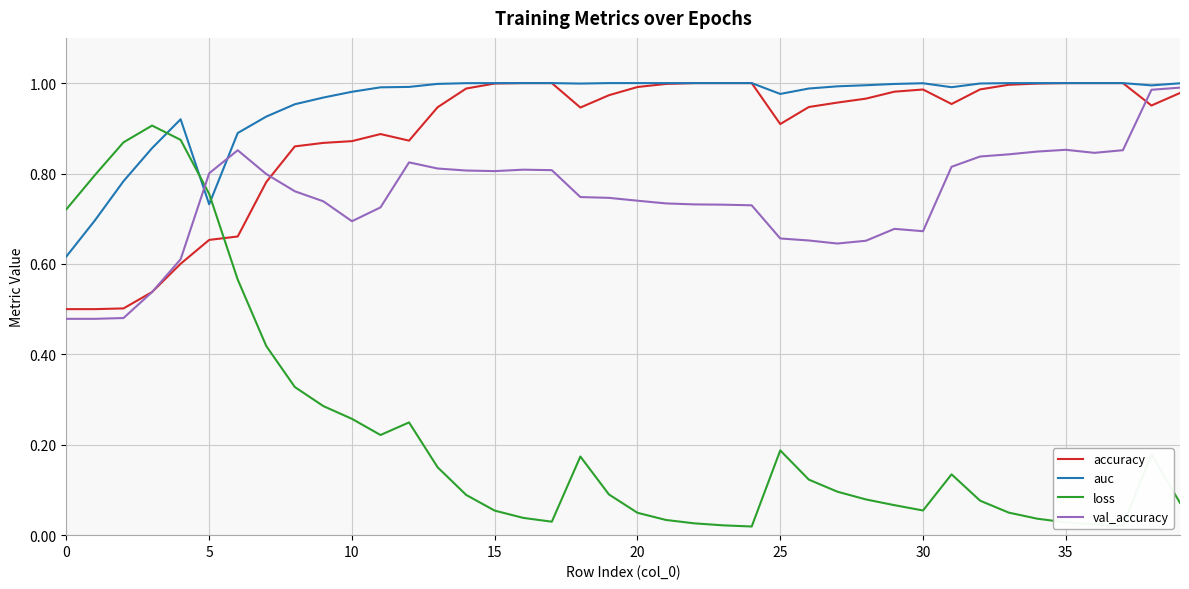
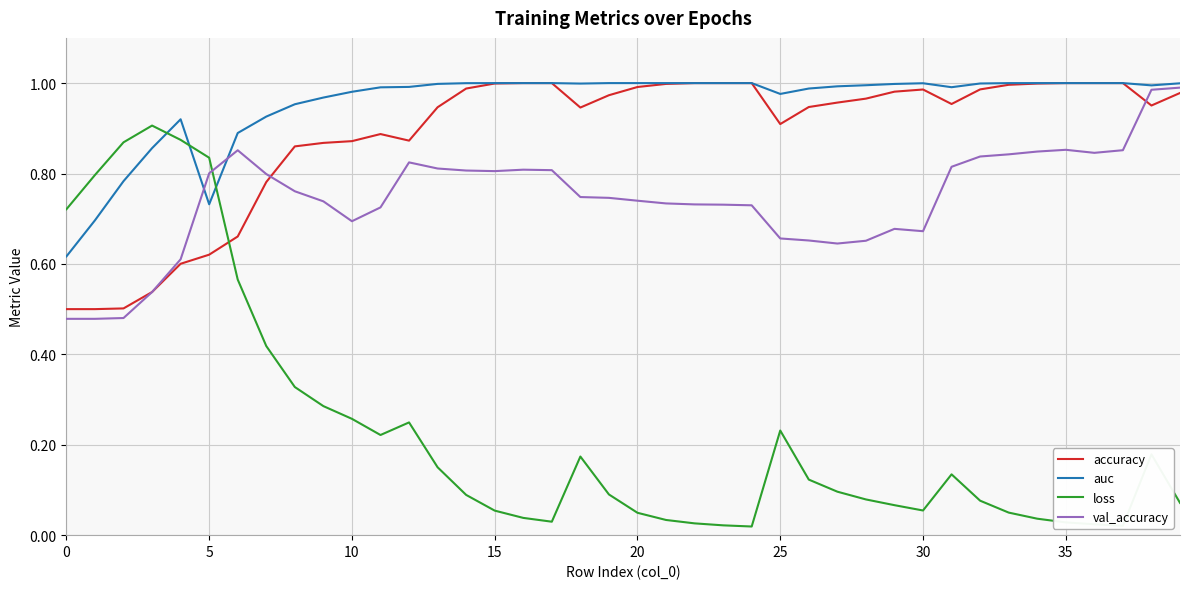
  {
    "accuracy": {
      "0": 0.50,
-     "5": 0.65,
+     "5": 0.62,
      "10": 0.87,
      "20": 0.99,
      "25": 0.91,
      "30": 0.99
    },
    "auc": {
      "0": 0.62,
      "5": 0.73,
      "10": 0.98,
      "20": 1.00,
      "25": 0.98,
      "30": 1.00
    },
    "loss": {
      "0": 0.72,
-     "5": 0.75,
+     "5": 0.83,
      "10": 0.26,
      "15": 0.05,
      "20": 0.05,
-     "25": 0.19,
+     "25": 0.23,
      "30": 0.05
    },
    "val_accuracy": {
      "0": 0.48,
      "5": 0.80,
      "10": 0.69,
      "15": 0.81,
      "20": 0.74,
      "25": 0.66,
      "30": 0.67,
      "35": 0.85
    }
  }
